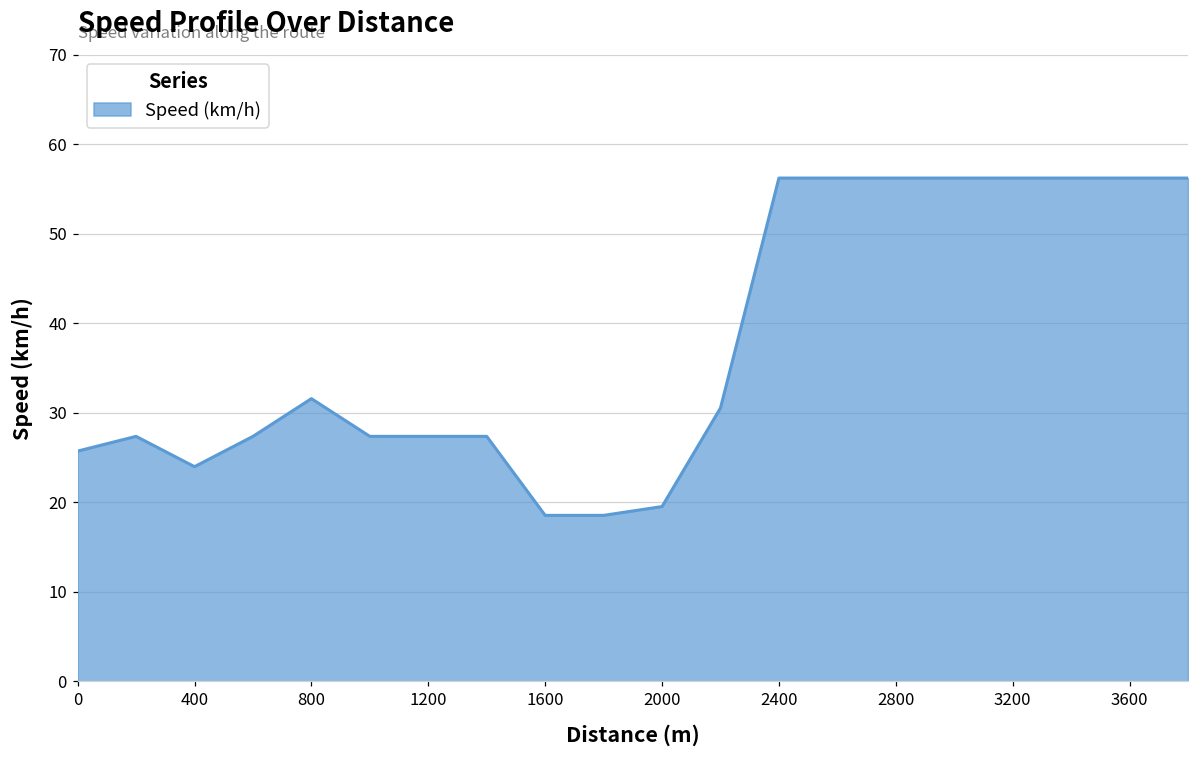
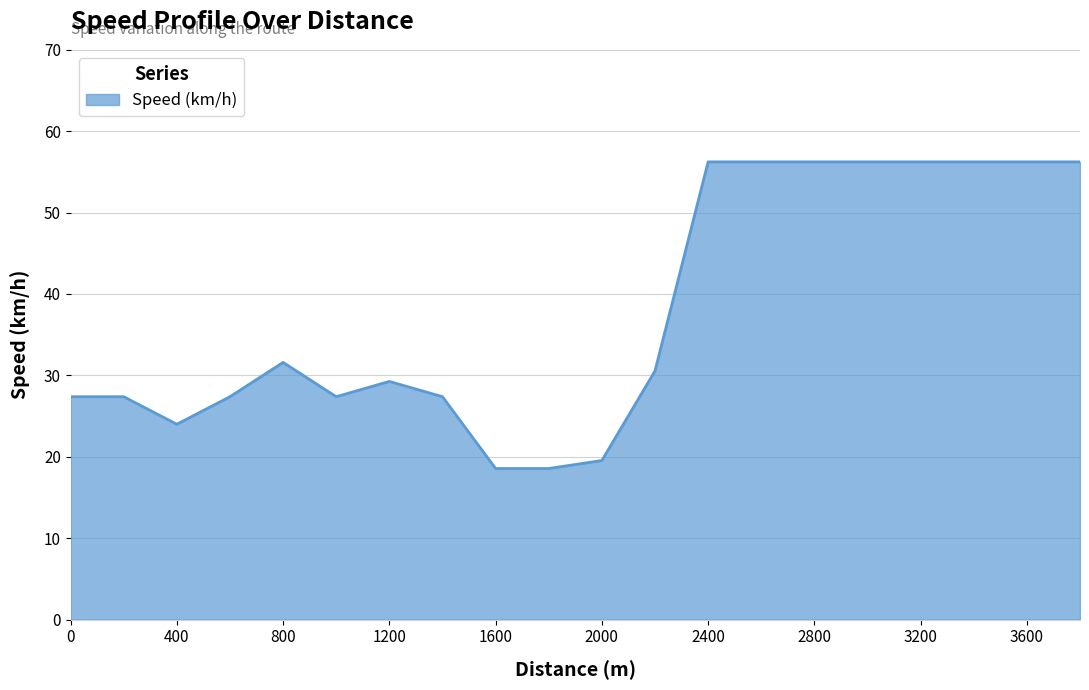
  {
-   "0": 26,
+   "0": 27,
    "400": 24,
    "800": 32,
-   "1200": 27,
+   "1200": 29,
    "1600": 19,
    "2000": 20,
    "2400": 56,
    "2800": 56,
    "3200": 56,
    "3600": 56
  }
